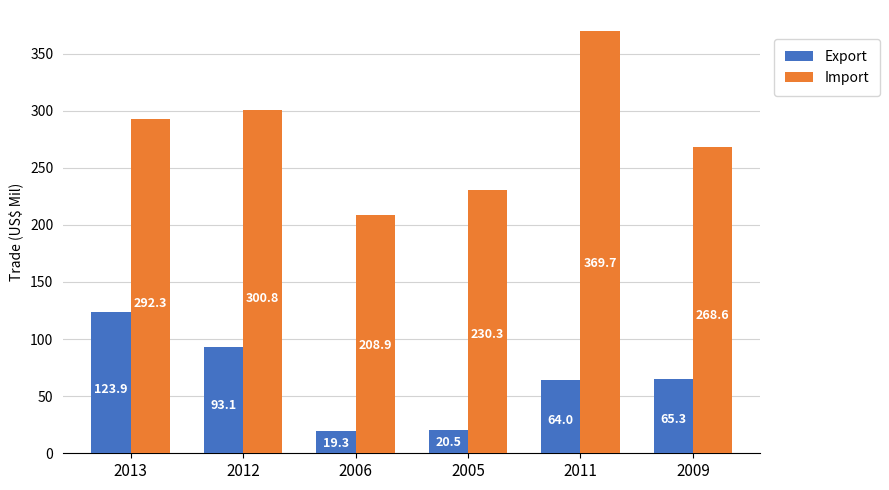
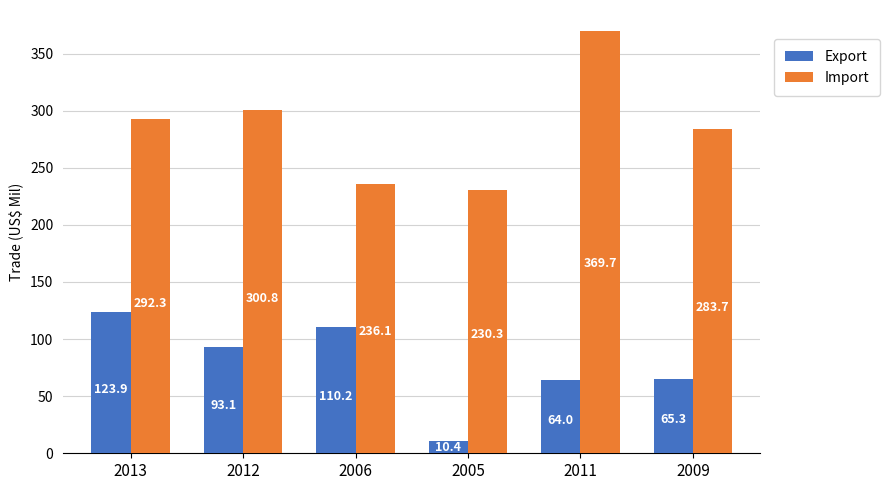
  {
    "Export": {
      "2013": 123.9,
      "2012": 93.1,
-     "2006": 19.3,
-     "2005": 20.5,
+     "2006": 110.2,
+     "2005": 10.4,
      "2011": 64.0,
      "2009": 65.3
    },
    "Import": {
      "2013": 292.3,
      "2012": 300.8,
-     "2006": 208.9,
+     "2006": 236.1,
      "2005": 230.3,
      "2011": 369.7,
-     "2009": 268.6
+     "2009": 283.7
    }
  }
